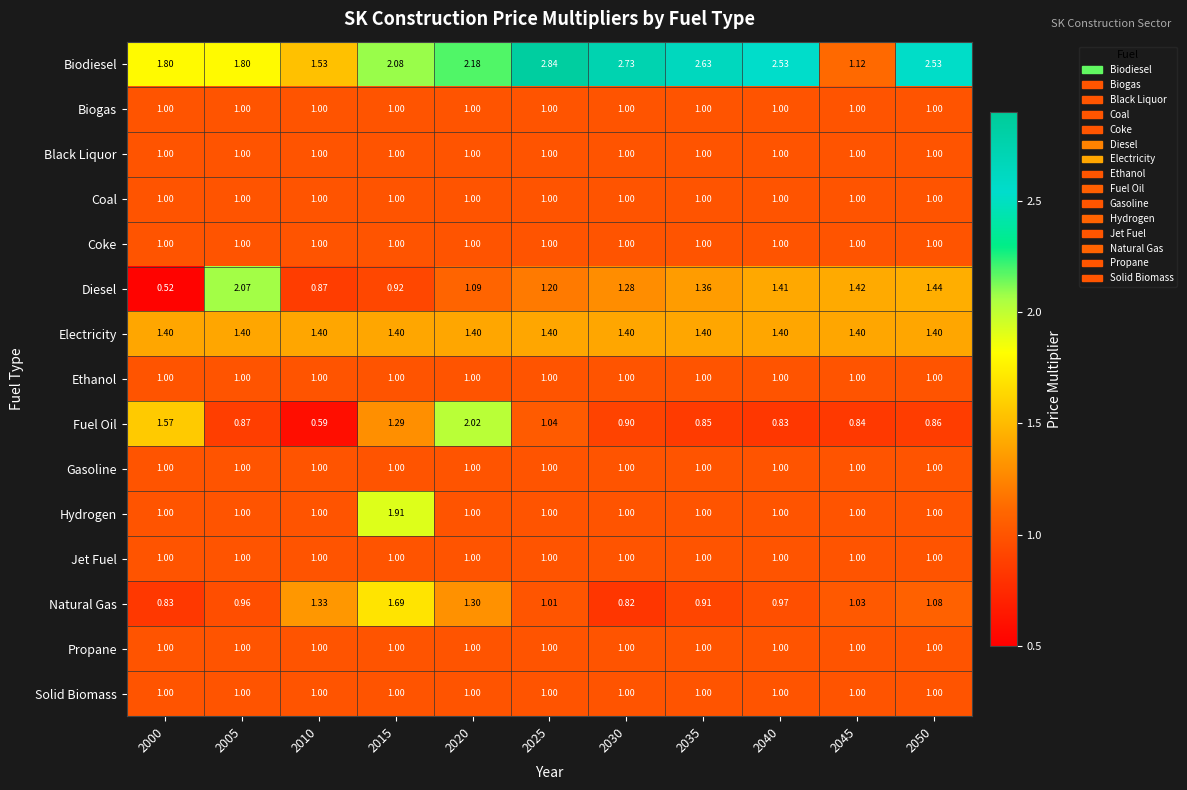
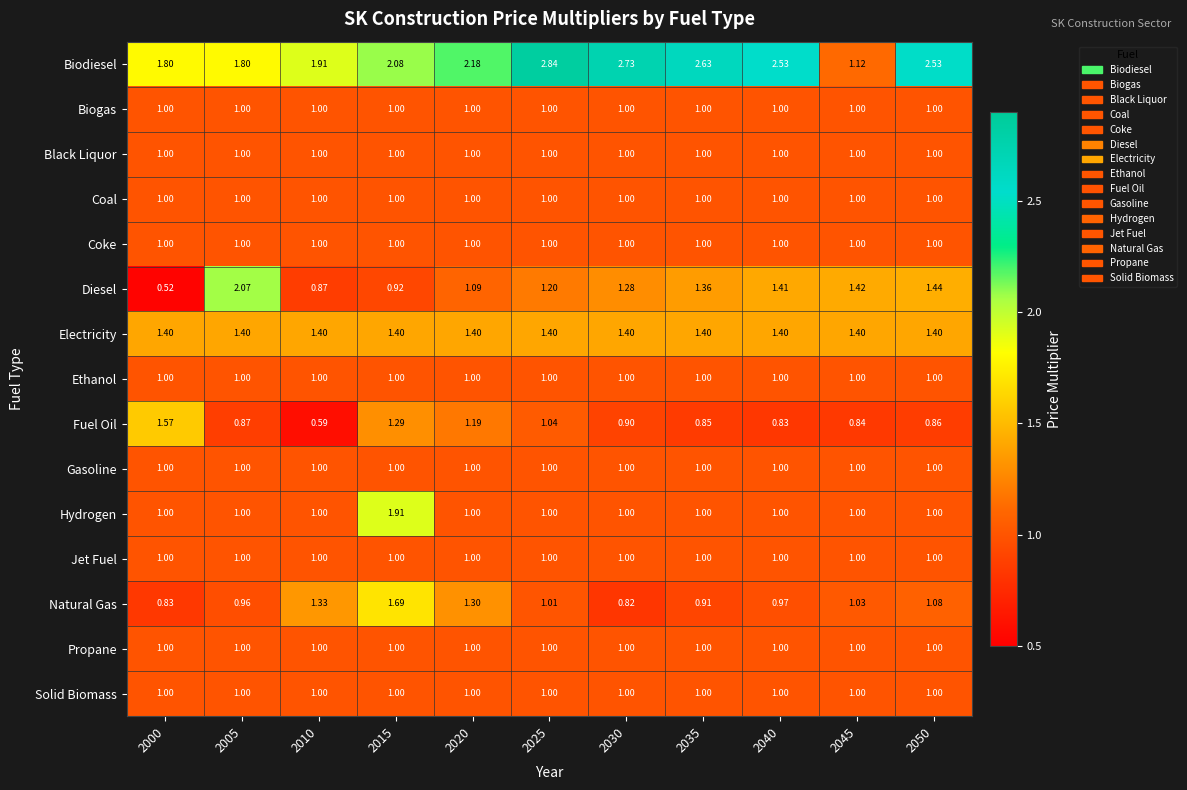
  {
    "Biodiesel": {
      "2000": 1.80,
      "2005": 1.80,
-     "2010": 1.53,
+     "2010": 1.91,
      "2015": 2.08,
      "2020": 2.18,
      "2025": 2.84,
      "2030": 2.73,
      "2035": 2.63,
      "2040": 2.53,
      "2045": 1.12,
      "2050": 2.53
    },
    "Biogas": {
      "2000": 1.00,
      "2005": 1.00,
      "2010": 1.00,
      "2015": 1.00,
      "2020": 1.00,
      "2025": 1.00,
      "2030": 1.00,
      "2035": 1.00,
      "2040": 1.00,
      "2045": 1.00,
      "2050": 1.00
    },
    "Black Liquor": {
      "2000": 1.00,
      "2005": 1.00,
      "2010": 1.00,
      "2015": 1.00,
      "2020": 1.00,
      "2025": 1.00,
      "2030": 1.00,
      "2035": 1.00,
      "2040": 1.00,
      "2045": 1.00,
      "2050": 1.00
    },
    "Coal": {
      "2000": 1.00,
      "2005": 1.00,
      "2010": 1.00,
      "2015": 1.00,
      "2020": 1.00,
      "2025": 1.00,
      "2030": 1.00,
      "2035": 1.00,
      "2040": 1.00,
      "2045": 1.00,
      "2050": 1.00
    },
    "Coke": {
      "2000": 1.00,
      "2005": 1.00,
      "2010": 1.00,
      "2015": 1.00,
      "2020": 1.00,
      "2025": 1.00,
      "2030": 1.00,
      "2035": 1.00,
      "2040": 1.00,
      "2045": 1.00,
      "2050": 1.00
    },
    "Diesel": {
      "2000": 0.52,
      "2005": 2.07,
      "2010": 0.87,
      "2015": 0.92,
      "2020": 1.09,
      "2025": 1.20,
      "2030": 1.28,
      "2035": 1.36,
      "2040": 1.41,
      "2045": 1.42,
      "2050": 1.44
    },
    "Electricity": {
      "2000": 1.40,
      "2005": 1.40,
      "2010": 1.40,
      "2015": 1.40,
      "2020": 1.40,
      "2025": 1.40,
      "2030": 1.40,
      "2035": 1.40,
      "2040": 1.40,
      "2045": 1.40,
      "2050": 1.40
    },
    "Ethanol": {
      "2000": 1.00,
      "2005": 1.00,
      "2010": 1.00,
      "2015": 1.00,
      "2020": 1.00,
      "2025": 1.00,
      "2030": 1.00,
      "2035": 1.00,
      "2040": 1.00,
      "2045": 1.00,
      "2050": 1.00
    },
    "Fuel Oil": {
      "2000": 1.57,
      "2005": 0.87,
      "2010": 0.59,
      "2015": 1.29,
-     "2020": 2.02,
+     "2020": 1.19,
      "2025": 1.04,
      "2030": 0.90,
      "2035": 0.85,
      "2040": 0.83,
      "2045": 0.84,
      "2050": 0.86
    },
    "Gasoline": {
      "2000": 1.00,
      "2005": 1.00,
      "2010": 1.00,
      "2015": 1.00,
      "2020": 1.00,
      "2025": 1.00,
      "2030": 1.00,
      "2035": 1.00,
      "2040": 1.00,
      "2045": 1.00,
      "2050": 1.00
    },
    "Hydrogen": {
      "2000": 1.00,
      "2005": 1.00,
      "2010": 1.00,
      "2015": 1.91,
      "2020": 1.00,
      "2025": 1.00,
      "2030": 1.00,
      "2035": 1.00,
      "2040": 1.00,
      "2045": 1.00,
      "2050": 1.00
    },
    "Jet Fuel": {
      "2000": 1.00,
      "2005": 1.00,
      "2010": 1.00,
      "2015": 1.00,
      "2020": 1.00,
      "2025": 1.00,
      "2030": 1.00,
      "2035": 1.00,
      "2040": 1.00,
      "2045": 1.00,
      "2050": 1.00
    },
    "Natural Gas": {
      "2000": 0.83,
      "2005": 0.96,
      "2010": 1.33,
      "2015": 1.69,
      "2020": 1.30,
      "2025": 1.01,
      "2030": 0.82,
      "2035": 0.91,
      "2040": 0.97,
      "2045": 1.03,
      "2050": 1.08
    },
    "Propane": {
      "2000": 1.00,
      "2005": 1.00,
      "2010": 1.00,
      "2015": 1.00,
      "2020": 1.00,
      "2025": 1.00,
      "2030": 1.00,
      "2035": 1.00,
      "2040": 1.00,
      "2045": 1.00,
      "2050": 1.00
    },
    "Solid Biomass": {
      "2000": 1.00,
      "2005": 1.00,
      "2010": 1.00,
      "2015": 1.00,
      "2020": 1.00,
      "2025": 1.00,
      "2030": 1.00,
      "2035": 1.00,
      "2040": 1.00,
      "2045": 1.00,
      "2050": 1.00
    }
  }
